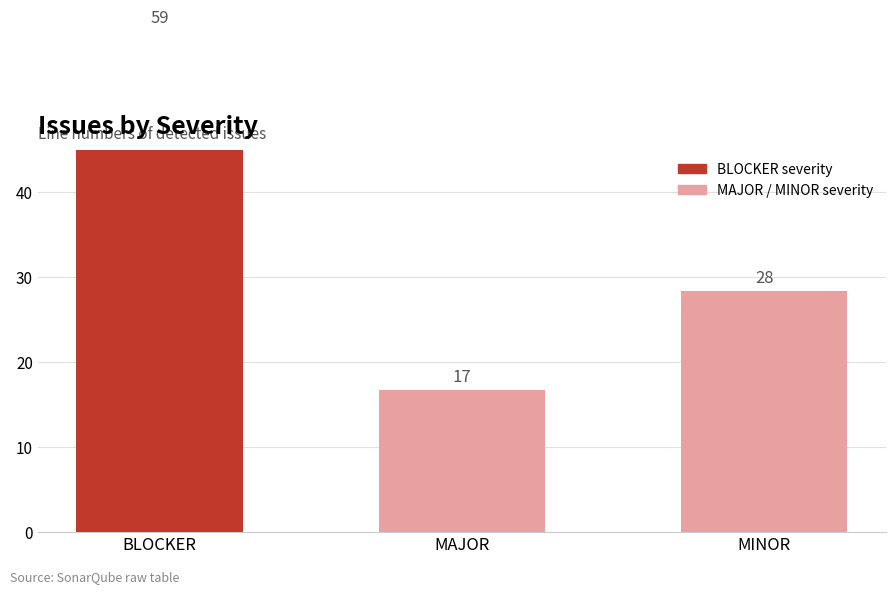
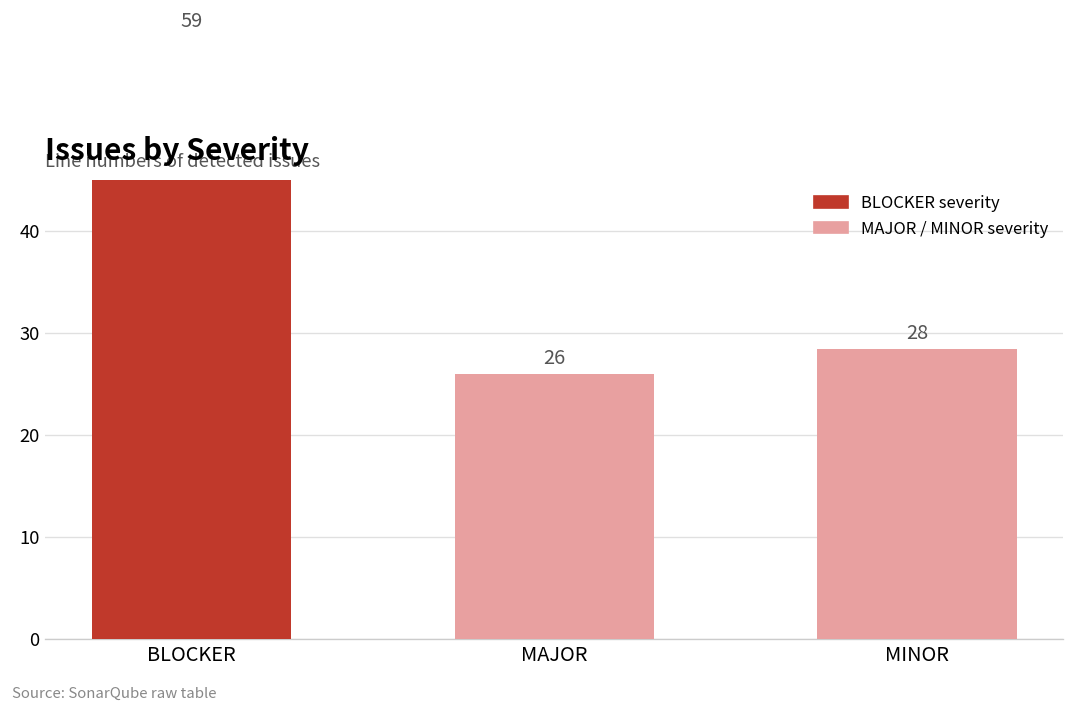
  {
-   "MAJOR": 17,
+   "MAJOR": 26,
    "MINOR": 28
  }
